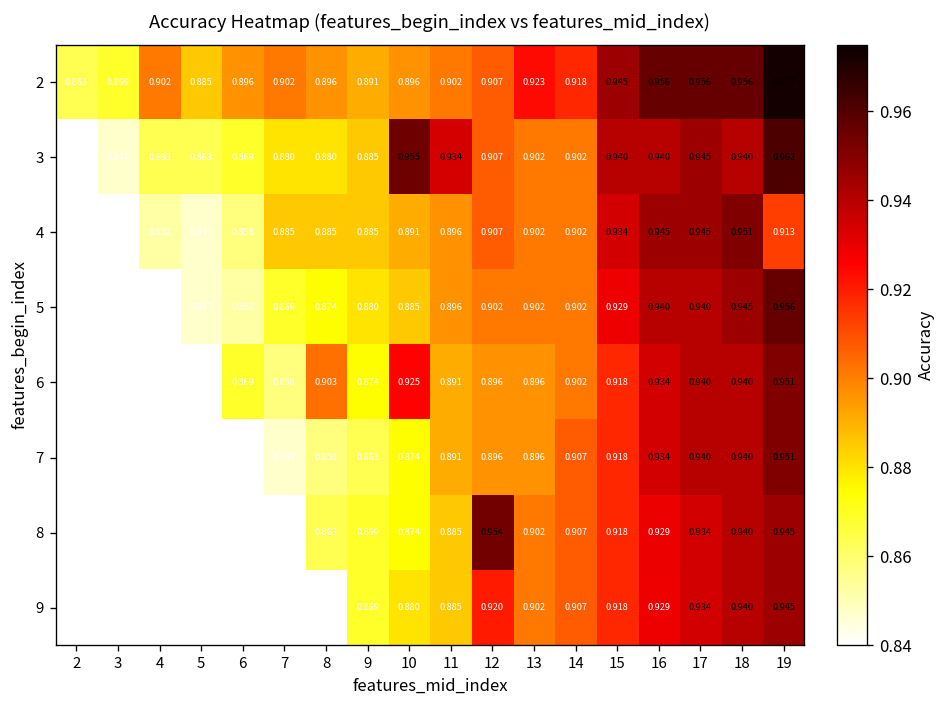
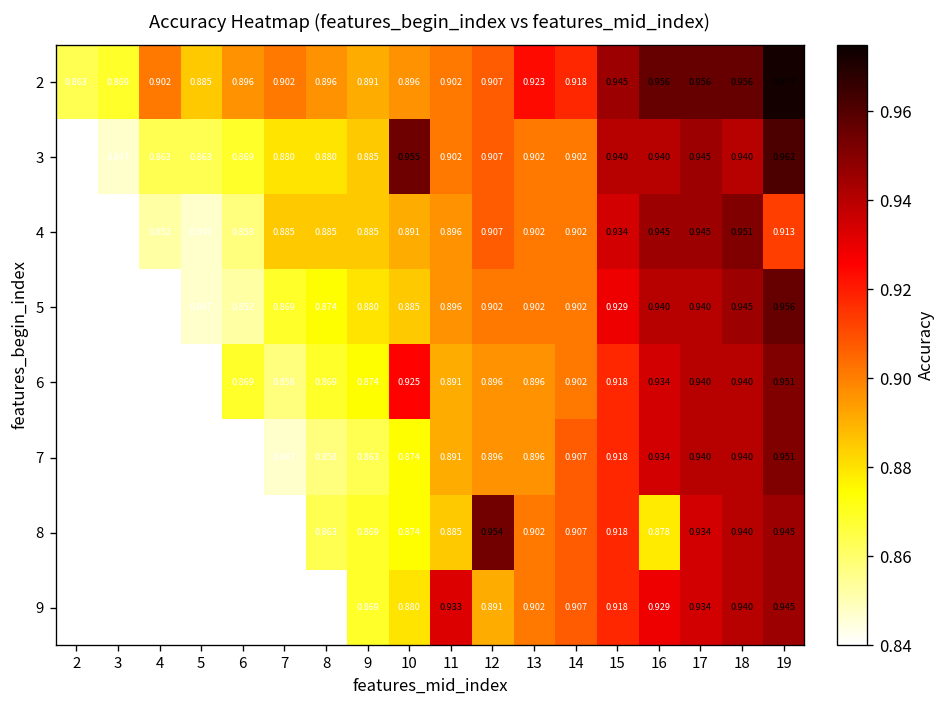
  {
    "2": {
      "2": 0.863,
      "3": 0.869,
      "4": 0.902,
      "5": 0.885,
      "6": 0.896,
      "7": 0.902,
      "8": 0.896,
      "9": 0.891,
      "10": 0.896,
      "11": 0.902,
      "12": 0.907,
      "13": 0.923,
      "14": 0.918,
      "15": 0.945,
      "16": 0.956,
      "17": 0.956,
      "18": 0.956
    },
    "3": {
      "3": 0.847,
      "4": 0.863,
      "5": 0.863,
      "6": 0.869,
      "7": 0.880,
      "8": 0.880,
      "9": 0.885,
      "10": 0.955,
-     "11": 0.934,
+     "11": 0.902,
      "12": 0.907,
      "13": 0.902,
      "14": 0.902,
      "15": 0.940,
      "16": 0.940,
      "17": 0.945,
      "18": 0.940,
      "19": 0.962
    },
    "4": {
      "4": 0.852,
      "5": 0.847,
      "6": 0.858,
      "7": 0.885,
      "8": 0.885,
      "9": 0.885,
      "10": 0.891,
      "11": 0.896,
      "12": 0.907,
      "13": 0.902,
      "14": 0.902,
      "15": 0.934,
      "16": 0.945,
      "17": 0.945,
      "18": 0.951,
      "19": 0.913
    },
    "5": {
      "5": 0.847,
      "6": 0.852,
      "7": 0.869,
      "8": 0.874,
      "9": 0.880,
      "10": 0.885,
      "11": 0.896,
      "12": 0.902,
      "13": 0.902,
      "14": 0.902,
      "15": 0.929,
      "16": 0.940,
      "17": 0.940,
      "18": 0.945,
      "19": 0.956
    },
    "6": {
      "6": 0.869,
      "7": 0.858,
-     "8": 0.903,
+     "8": 0.869,
      "9": 0.874,
      "10": 0.925,
      "11": 0.891,
      "12": 0.896,
      "13": 0.896,
      "14": 0.902,
      "15": 0.918,
      "16": 0.934,
      "17": 0.940,
      "18": 0.940,
      "19": 0.951
    },
    "7": {
      "7": 0.847,
      "8": 0.858,
      "9": 0.863,
      "10": 0.874,
      "11": 0.891,
      "12": 0.896,
      "13": 0.896,
      "14": 0.907,
      "15": 0.918,
      "16": 0.934,
      "17": 0.940,
      "18": 0.940,
      "19": 0.951
    },
    "8": {
      "8": 0.863,
      "9": 0.869,
      "10": 0.874,
      "11": 0.885,
      "12": 0.954,
      "13": 0.902,
      "14": 0.907,
      "15": 0.918,
-     "16": 0.929,
+     "16": 0.878,
      "17": 0.934,
      "18": 0.940,
      "19": 0.945
    },
    "9": {
      "9": 0.869,
      "10": 0.880,
-     "11": 0.885,
-     "12": 0.920,
+     "11": 0.933,
+     "12": 0.891,
      "13": 0.902,
      "14": 0.907,
      "15": 0.918,
      "16": 0.929,
      "17": 0.934,
      "18": 0.940,
      "19": 0.945
    }
  }
